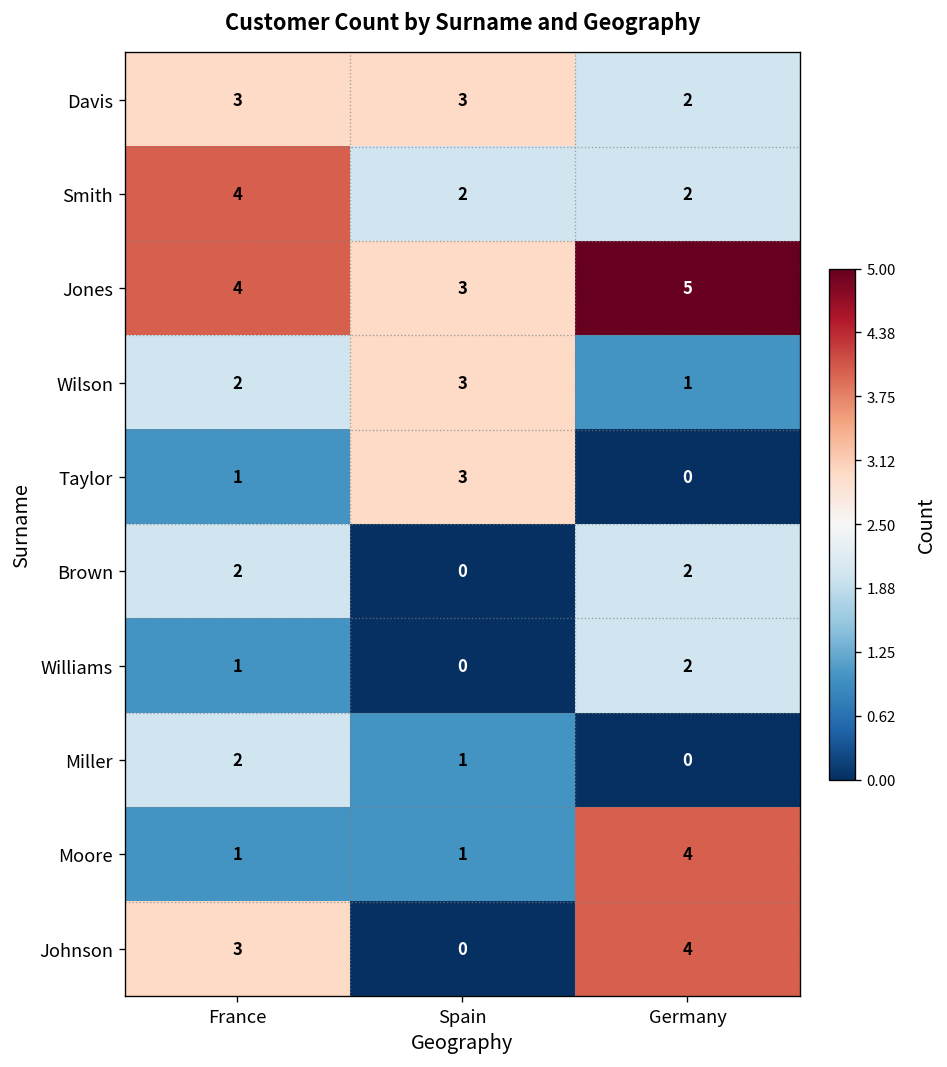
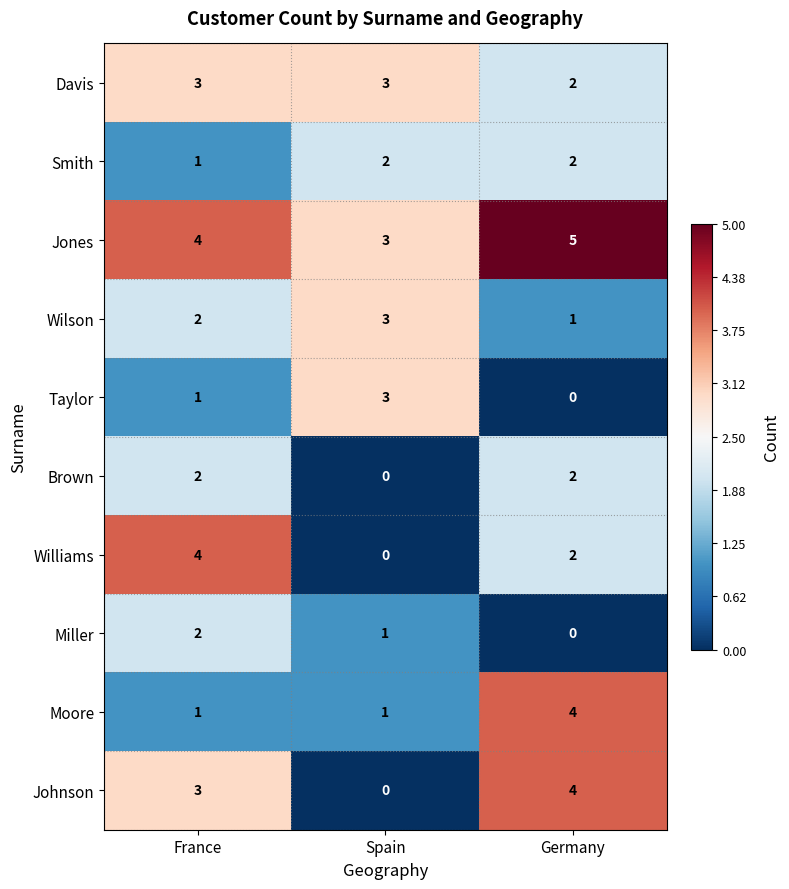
  {
    "Davis": {
      "France": 3,
      "Spain": 3,
      "Germany": 2
    },
    "Smith": {
-     "France": 4,
+     "France": 1,
      "Spain": 2,
      "Germany": 2
    },
    "Jones": {
      "France": 4,
      "Spain": 3,
      "Germany": 5
    },
    "Wilson": {
      "France": 2,
      "Spain": 3,
      "Germany": 1
    },
    "Taylor": {
      "France": 1,
      "Spain": 3,
      "Germany": 0
    },
    "Brown": {
      "France": 2,
      "Spain": 0,
      "Germany": 2
    },
    "Williams": {
-     "France": 1,
+     "France": 4,
      "Spain": 0,
      "Germany": 2
    },
    "Miller": {
      "France": 2,
      "Spain": 1,
      "Germany": 0
    },
    "Moore": {
      "France": 1,
      "Spain": 1,
      "Germany": 4
    },
    "Johnson": {
      "France": 3,
      "Spain": 0,
      "Germany": 4
    }
  }
